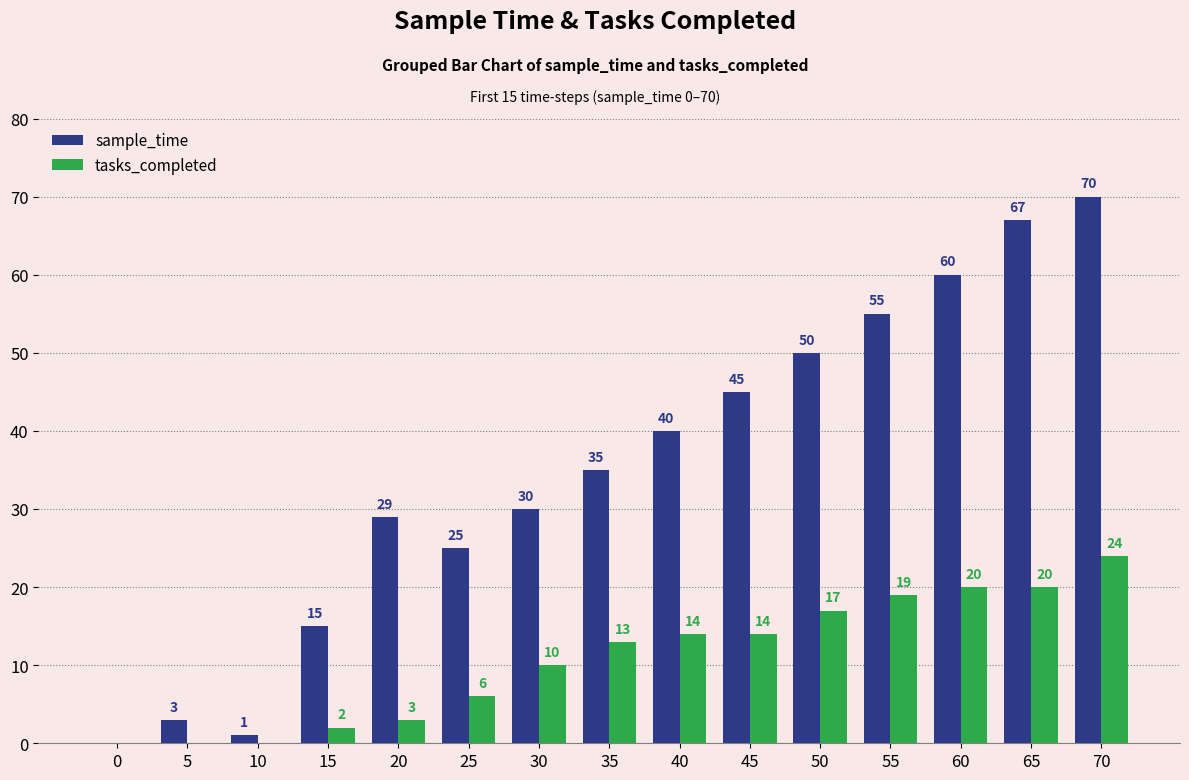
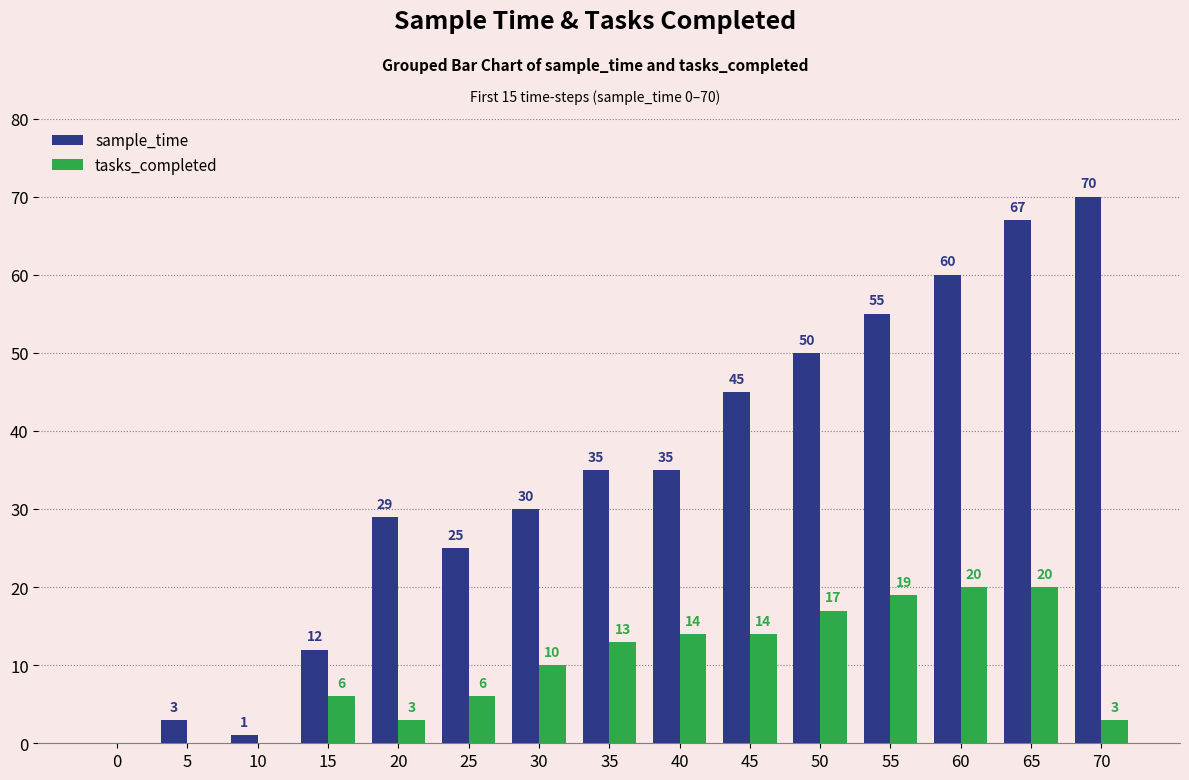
  {
    "sample_time": {
      "5": 3,
      "10": 1,
-     "15": 15,
+     "15": 12,
      "20": 29,
      "25": 25,
      "30": 30,
      "35": 35,
-     "40": 40,
+     "40": 35,
      "45": 45,
      "50": 50,
      "55": 55,
      "60": 60,
      "65": 67,
      "70": 70
    },
    "tasks_completed": {
-     "15": 2,
+     "15": 6,
      "20": 3,
      "25": 6,
      "30": 10,
      "35": 13,
      "40": 14,
      "45": 14,
      "50": 17,
      "55": 19,
      "60": 20,
      "65": 20,
-     "70": 24
+     "70": 3
    }
  }
